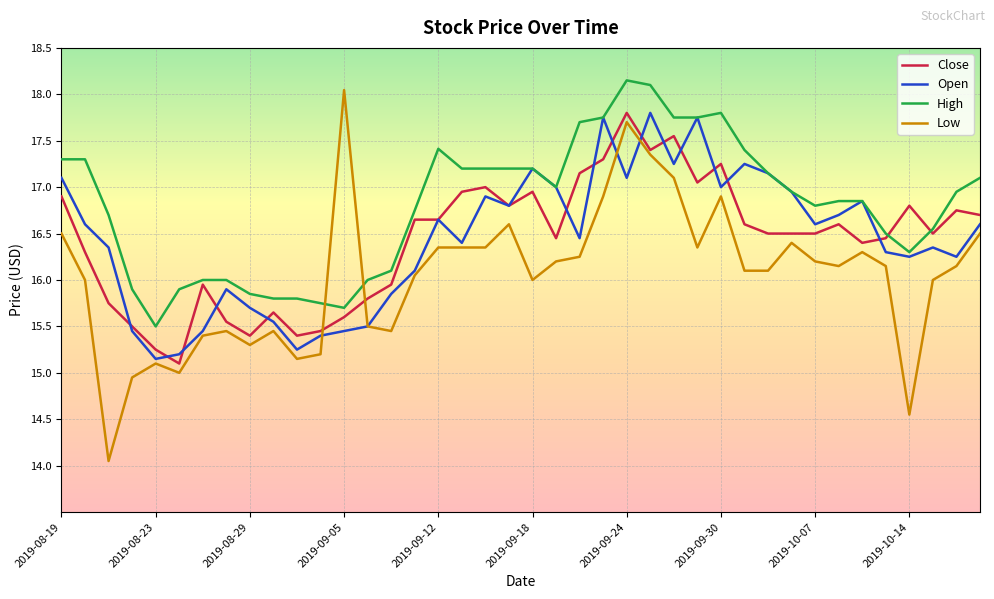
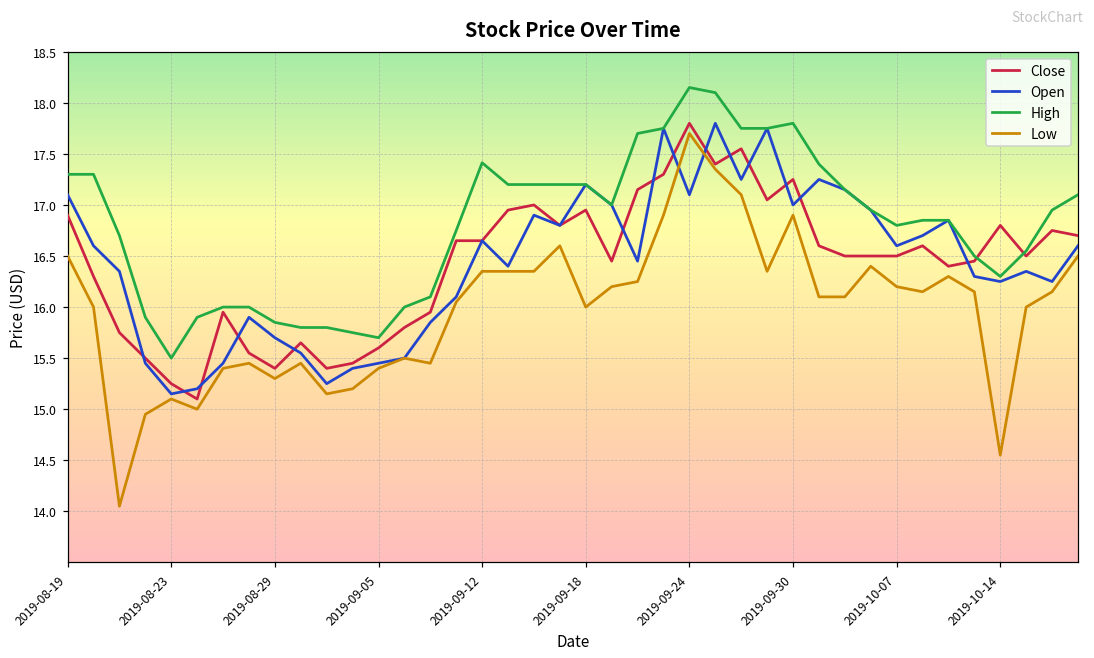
  {
    "Close": {
      "2019-08-19": 16.9,
      "2019-08-23": 15.3,
      "2019-08-29": 15.4,
      "2019-09-05": 15.6,
      "2019-09-18": 17.0,
      "2019-09-24": 17.8,
      "2019-09-30": 17.3,
      "2019-10-07": 16.5,
      "2019-10-14": 16.8
    },
    "Open": {
      "2019-08-19": 17.1,
      "2019-08-23": 15.1,
      "2019-08-29": 15.7,
      "2019-09-05": 15.4,
      "2019-09-24": 17.1,
      "2019-09-30": 17.0,
      "2019-10-07": 16.6,
      "2019-10-14": 16.3
    },
    "High": {
      "2019-08-19": 17.3,
      "2019-08-23": 15.5,
      "2019-08-29": 15.9,
      "2019-09-05": 15.7,
      "2019-09-12": 17.4,
      "2019-09-24": 18.1,
      "2019-09-30": 17.8,
      "2019-10-07": 16.8,
      "2019-10-14": 16.3
    },
    "Low": {
      "2019-08-19": 16.5,
      "2019-08-23": 15.1,
      "2019-08-29": 15.3,
-     "2019-09-05": 18.0,
+     "2019-09-05": 15.4,
      "2019-09-12": 16.4,
      "2019-09-18": 16.0,
      "2019-09-24": 17.7,
      "2019-09-30": 16.9,
      "2019-10-07": 16.2,
      "2019-10-14": 14.6
    }
  }
